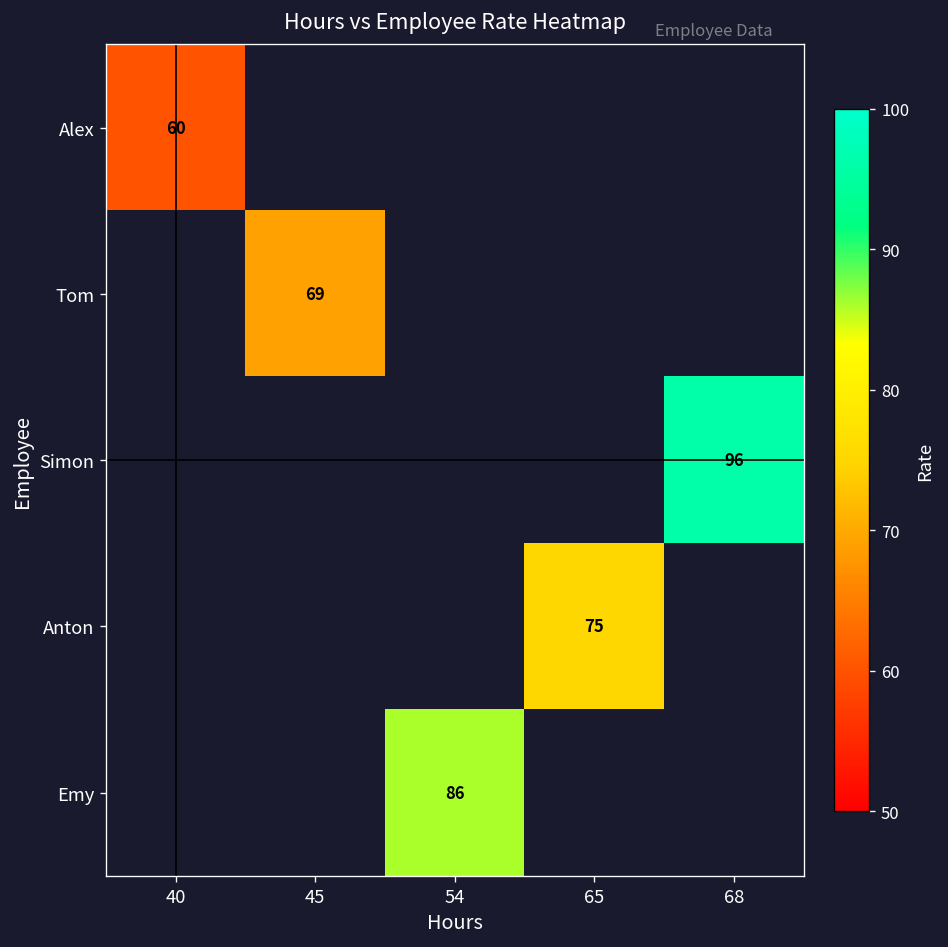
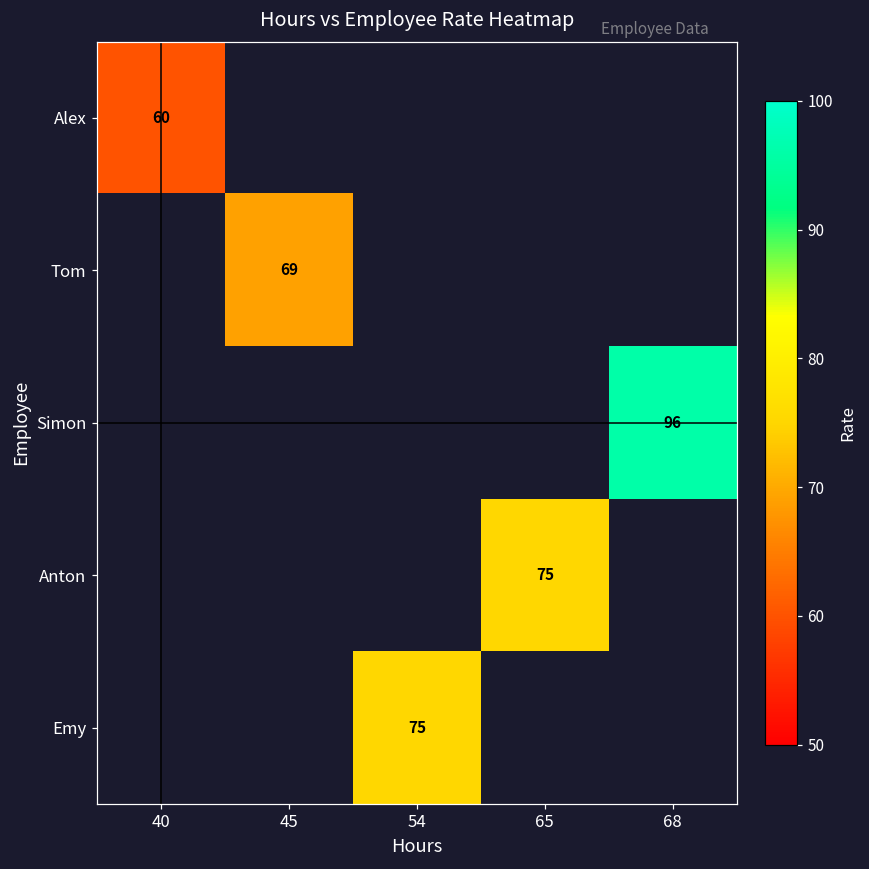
  {
    "Alex": {
      "40": 60
    },
    "Tom": {
      "45": 69
    },
    "Simon": {
      "68": 96
    },
    "Anton": {
      "65": 75
    },
    "Emy": {
-     "54": 86
+     "54": 75
    }
  }
